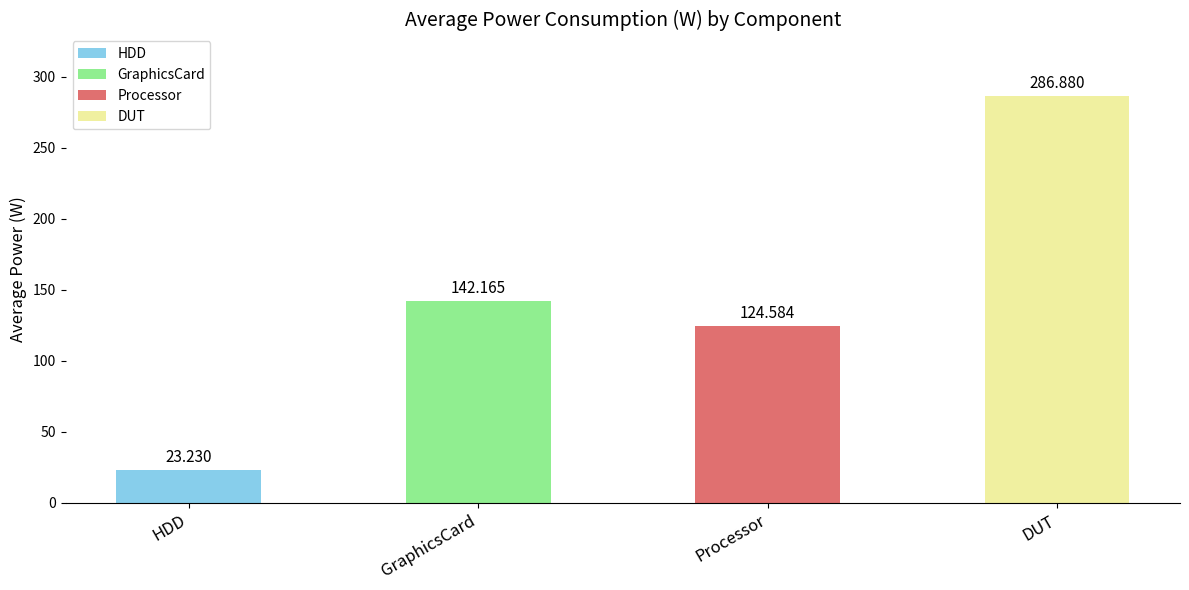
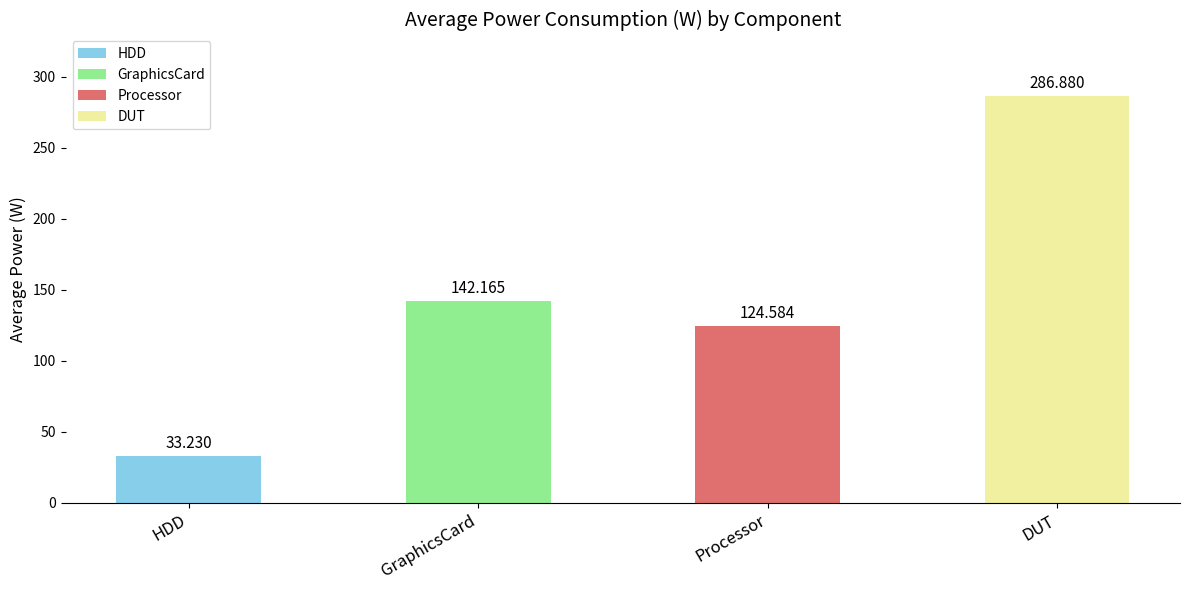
  {
-   "HDD": 23.230,
+   "HDD": 33.230,
    "GraphicsCard": 142.165,
    "Processor": 124.584,
    "DUT": 286.880
  }
